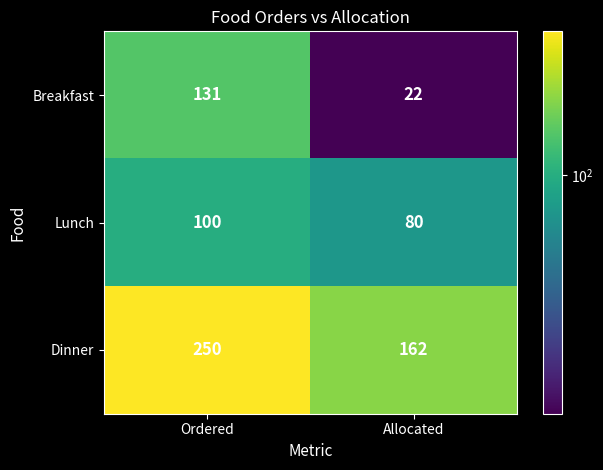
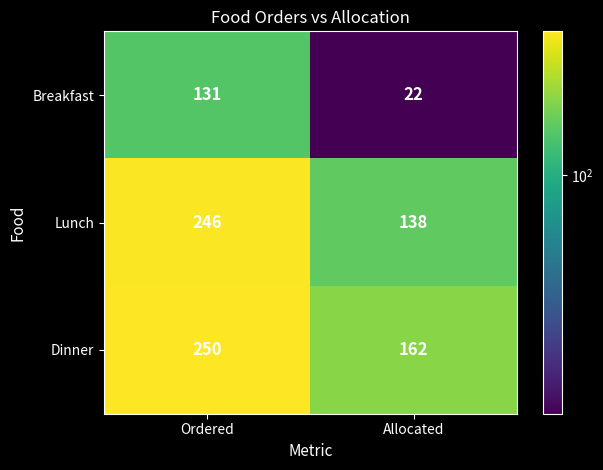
  {
    "Breakfast": {
      "Ordered": 131,
      "Allocated": 22
    },
    "Lunch": {
-     "Ordered": 100,
-     "Allocated": 80
+     "Ordered": 246,
+     "Allocated": 138
    },
    "Dinner": {
      "Ordered": 250,
      "Allocated": 162
    }
  }
